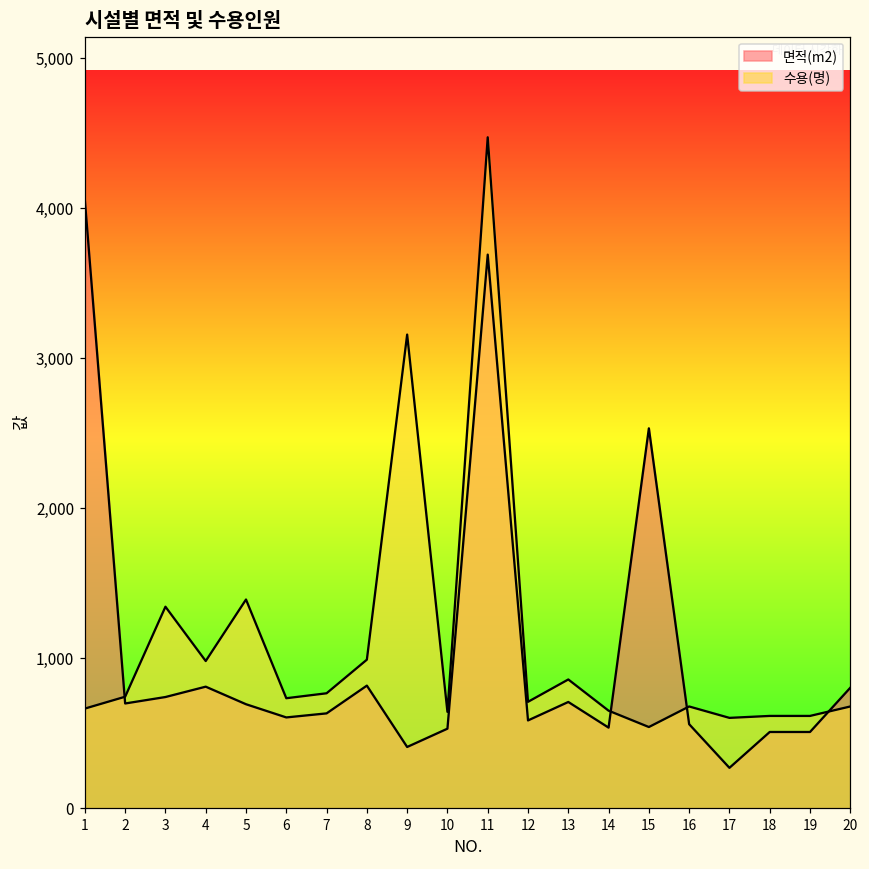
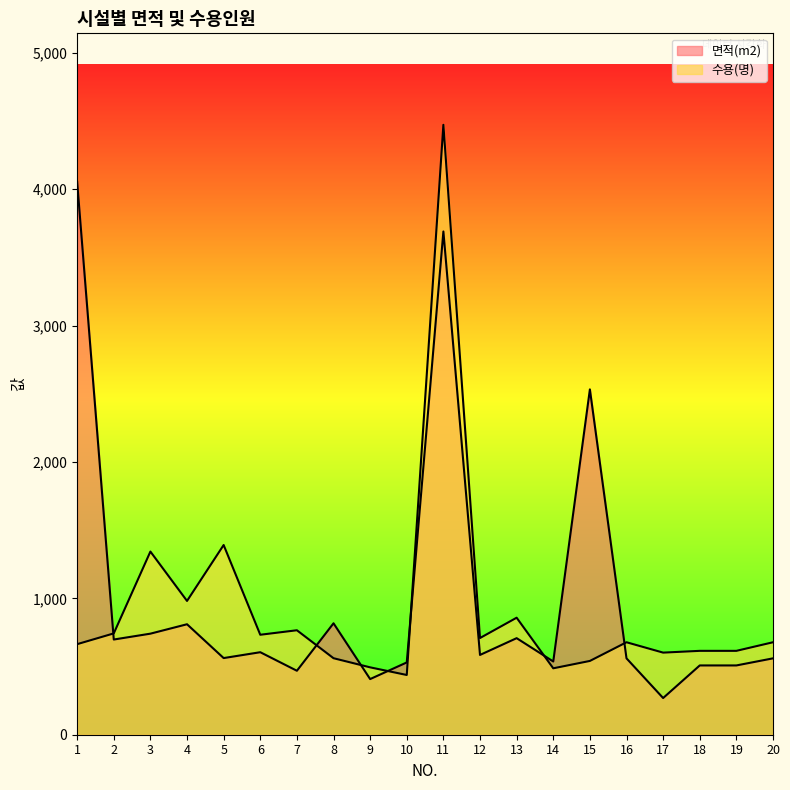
  {
    "면적(m2)": {
      "1": "4,050",
      "2": "700",
      "3": "740",
      "4": "810",
-     "5": "690",
+     "5": "560",
      "6": "610",
-     "7": "630",
+     "7": "470",
      "8": "820",
      "9": "410",
      "10": "530",
      "11": "3,690",
      "12": "590",
      "13": "710",
      "14": "540",
      "15": "2,530",
      "16": "560",
      "17": "270",
      "18": "510",
      "19": "510",
-     "20": "800"
+     "20": "560"
    },
    "수용(명)": {
      "1": "660",
      "2": "740",
      "3": "1,340",
      "4": "980",
      "5": "1,390",
      "6": "730",
      "7": "770",
-     "8": "990",
-     "9": "3,160",
-     "10": "640",
+     "8": "560",
+     "9": "490",
+     "10": "440",
      "11": "4,470",
      "12": "710",
      "13": "860",
-     "14": "650",
+     "14": "490",
      "15": "540",
      "16": "680",
      "17": "600",
      "18": "620",
      "19": "620",
      "20": "680"
    }
  }
